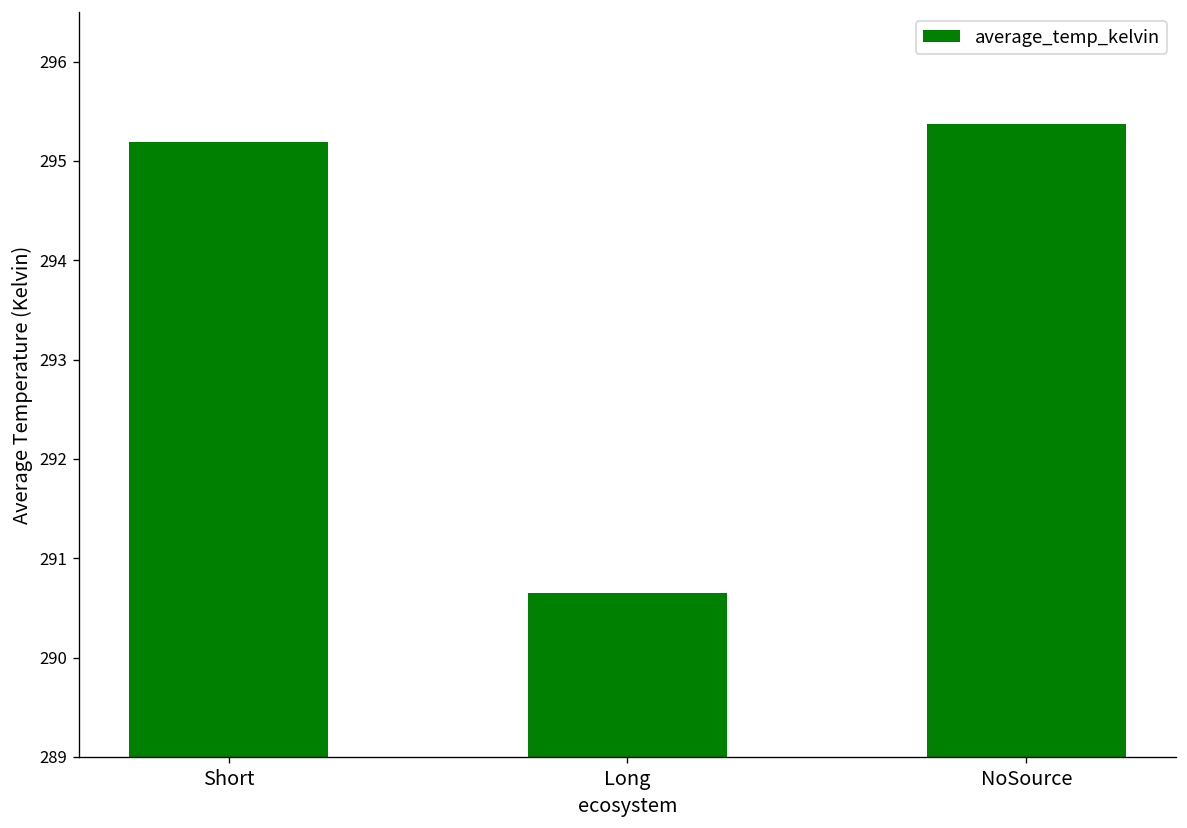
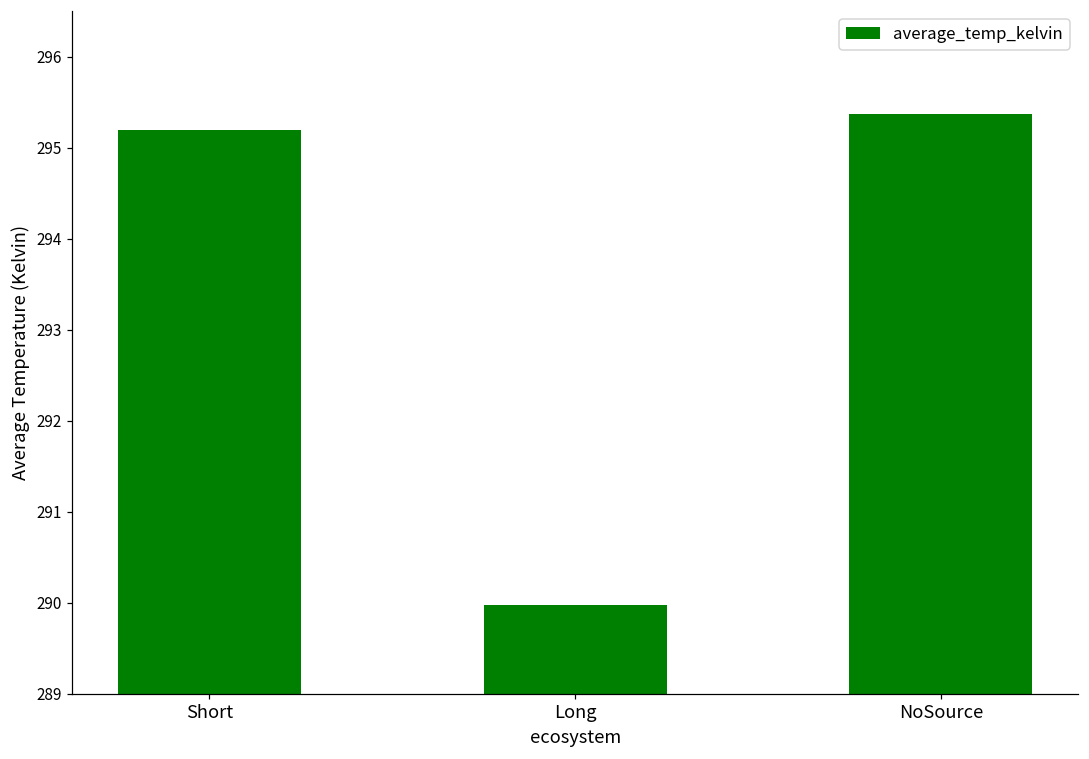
  {
    "Short": 295.2,
-   "Long": 290.7,
+   "Long": 290.0,
    "NoSource": 295.4
  }
